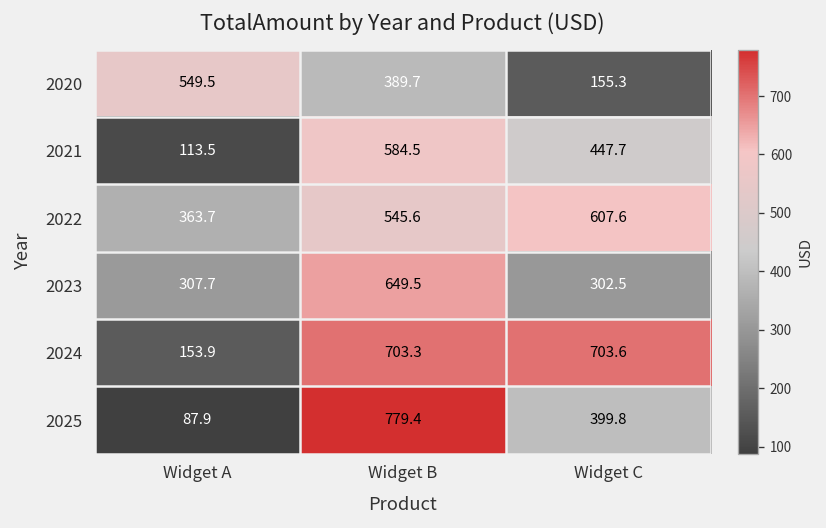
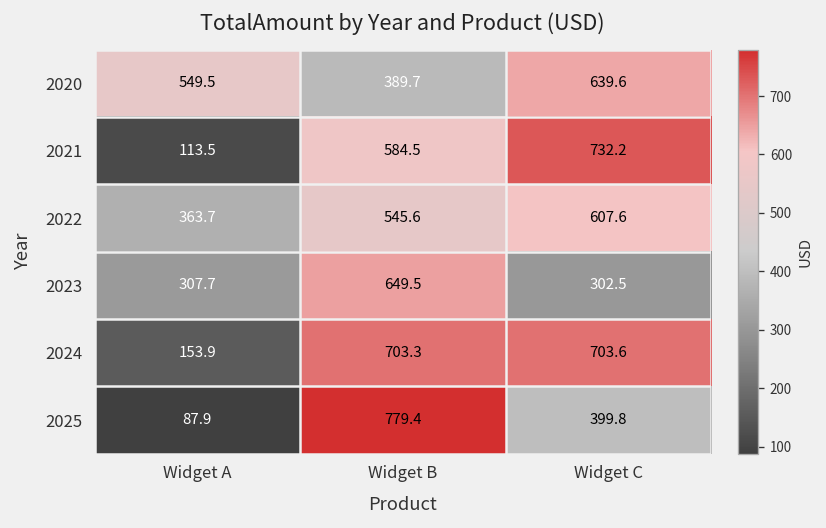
  {
    "2020": {
      "Widget A": 549.5,
      "Widget B": 389.7,
-     "Widget C": 155.3
+     "Widget C": 639.6
    },
    "2021": {
      "Widget A": 113.5,
      "Widget B": 584.5,
-     "Widget C": 447.7
+     "Widget C": 732.2
    },
    "2022": {
      "Widget A": 363.7,
      "Widget B": 545.6,
      "Widget C": 607.6
    },
    "2023": {
      "Widget A": 307.7,
      "Widget B": 649.5,
      "Widget C": 302.5
    },
    "2024": {
      "Widget A": 153.9,
      "Widget B": 703.3,
      "Widget C": 703.6
    },
    "2025": {
      "Widget A": 87.9,
      "Widget B": 779.4,
      "Widget C": 399.8
    }
  }
